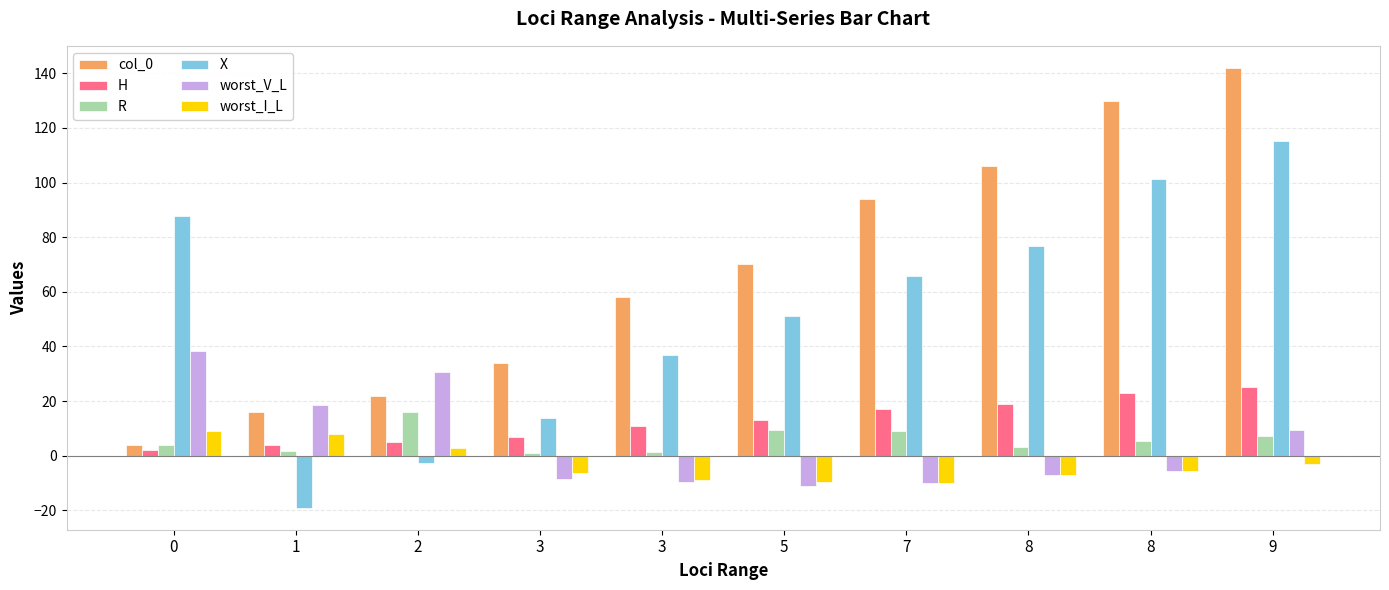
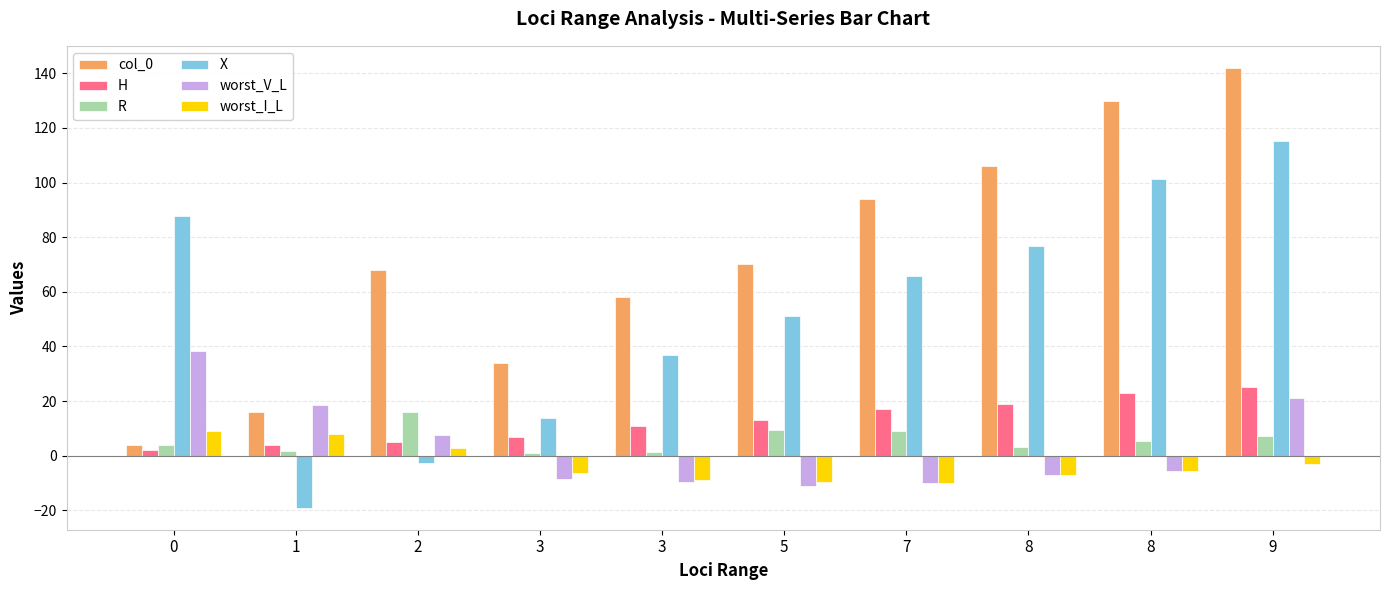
  {
    "col_0": {
      "0": 4,
      "1": 16,
-     "2": 22,
+     "2": 68,
      "5": 70,
      "7": 94,
      "9": 142
    },
    "H": {
      "0": 2,
      "1": 4,
      "2": 5,
      "5": 13,
      "7": 17,
      "9": 25
    },
    "R": {
      "0": 4,
      "1": 2,
      "2": 16,
      "5": 9,
      "7": 9,
      "9": 7
    },
    "X": {
      "0": 88,
      "1": -19,
      "2": -3,
      "5": 51,
      "7": 66,
      "9": 115
    },
    "worst_V_L": {
      "0": 38,
      "1": 19,
-     "2": 31,
+     "2": 7,
      "5": -11,
      "7": -10,
-     "9": 9
+     "9": 21
    },
    "worst_I_L": {
      "0": 9,
      "1": 8,
      "2": 3,
      "5": -10,
      "7": -10,
      "9": -3
    }
  }
